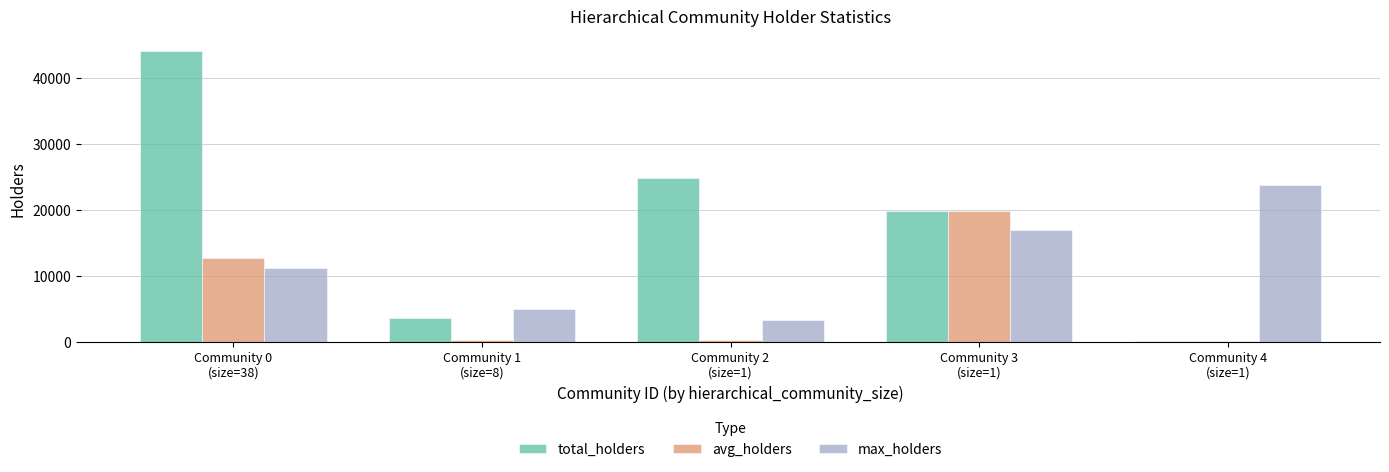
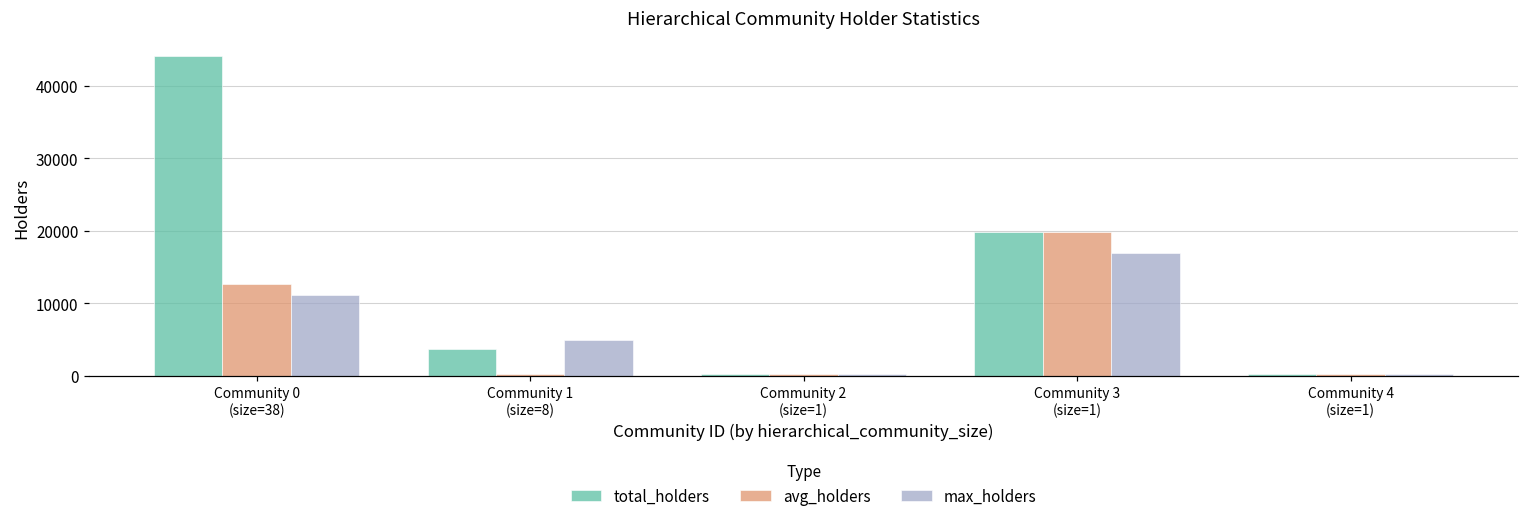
  {
    "total_holders": {
      "Community 0 (size=38)": 44000,
      "Community 1 (size=8)": 4000,
-     "Community 2 (size=1)": 25000,
+     "Community 2 (size=1)": 0,
      "Community 3 (size=1)": 20000
    },
    "avg_holders": {
      "Community 0 (size=38)": 13000,
      "Community 3 (size=1)": 20000
    },
    "max_holders": {
      "Community 0 (size=38)": 11000,
      "Community 1 (size=8)": 5000,
-     "Community 2 (size=1)": 3000,
+     "Community 2 (size=1)": 0,
      "Community 3 (size=1)": 17000,
-     "Community 4 (size=1)": 24000
+     "Community 4 (size=1)": 0
    }
  }
